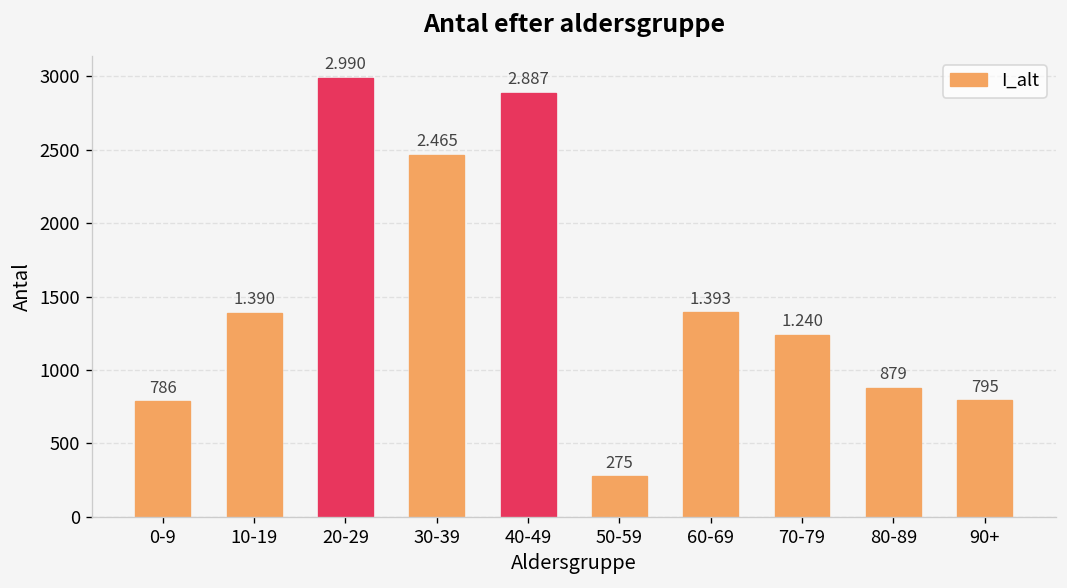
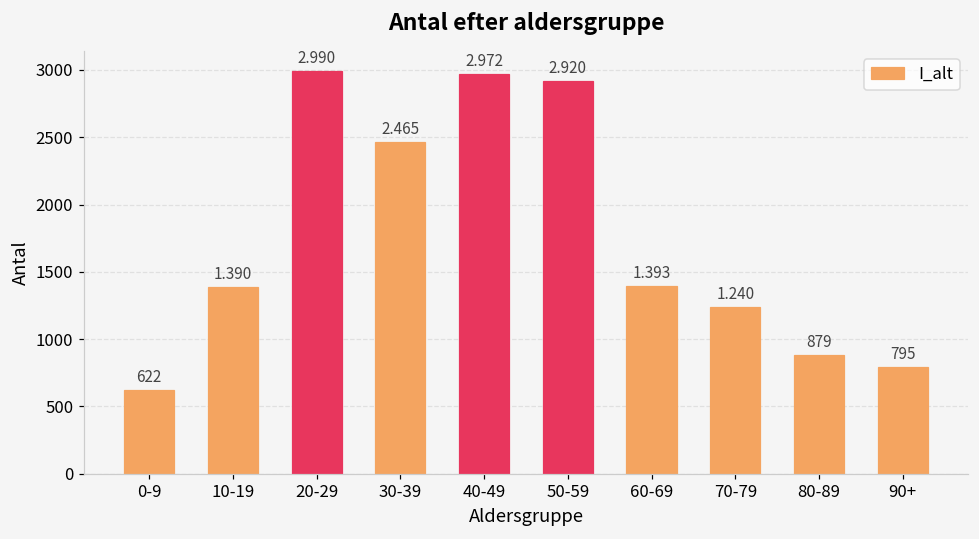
  {
-   "0-9": 786,
-   "40-49": 2.887,
-   "50-59": 275,
+   "0-9": 622,
+   "40-49": 2.972,
+   "50-59": 2.920,
    "80-89": 879,
    "90+": 795
  }
